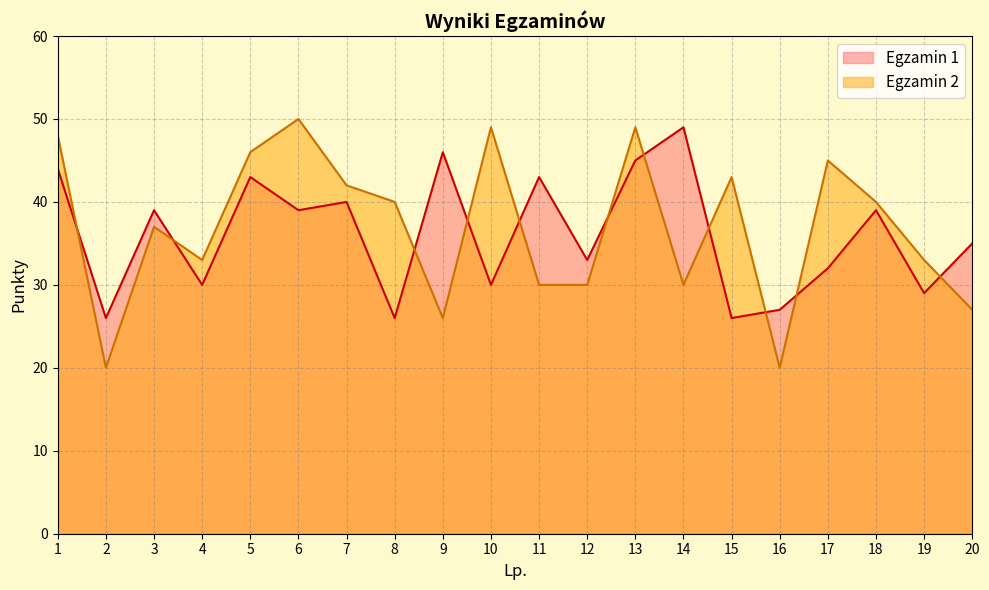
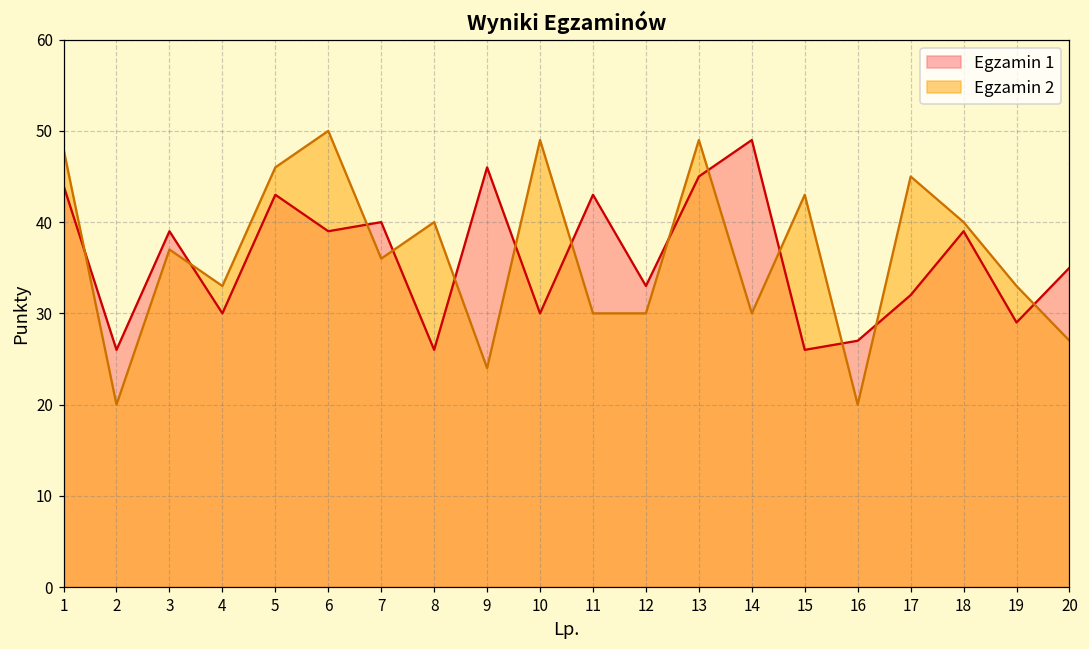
  {
    "Egzamin 1": {
      "1": 44,
      "2": 26,
      "3": 39,
      "4": 30,
      "5": 43,
      "6": 39,
      "7": 40,
      "8": 26,
      "9": 46,
      "10": 30,
      "11": 43,
      "12": 33,
      "13": 45,
      "14": 49,
      "15": 26,
      "16": 27,
      "17": 32,
      "18": 39,
      "19": 29,
      "20": 35
    },
    "Egzamin 2": {
      "1": 48,
      "2": 20,
      "3": 37,
      "4": 33,
      "5": 46,
      "6": 50,
-     "7": 42,
+     "7": 36,
      "8": 40,
-     "9": 26,
+     "9": 24,
      "10": 49,
      "11": 30,
      "12": 30,
      "13": 49,
      "14": 30,
      "15": 43,
      "16": 20,
      "17": 45,
      "18": 40,
      "19": 33,
      "20": 27
    }
  }
